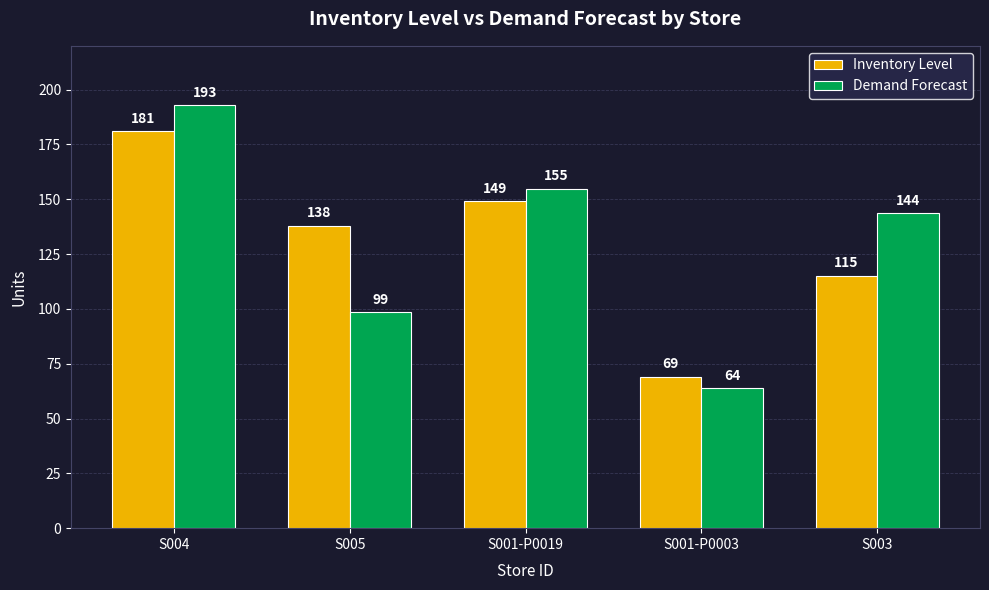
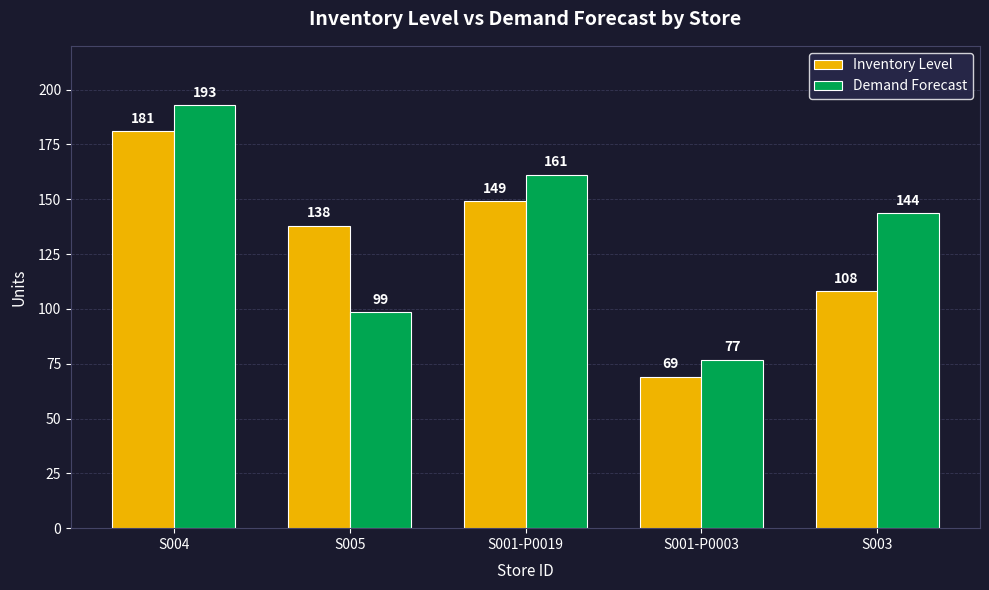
  {
    "Inventory Level": {
      "S004": 181,
      "S005": 138,
      "S001-P0019": 149,
      "S001-P0003": 69,
-     "S003": 115
+     "S003": 108
    },
    "Demand Forecast": {
      "S004": 193,
      "S005": 99,
-     "S001-P0019": 155,
-     "S001-P0003": 64,
+     "S001-P0019": 161,
+     "S001-P0003": 77,
      "S003": 144
    }
  }
